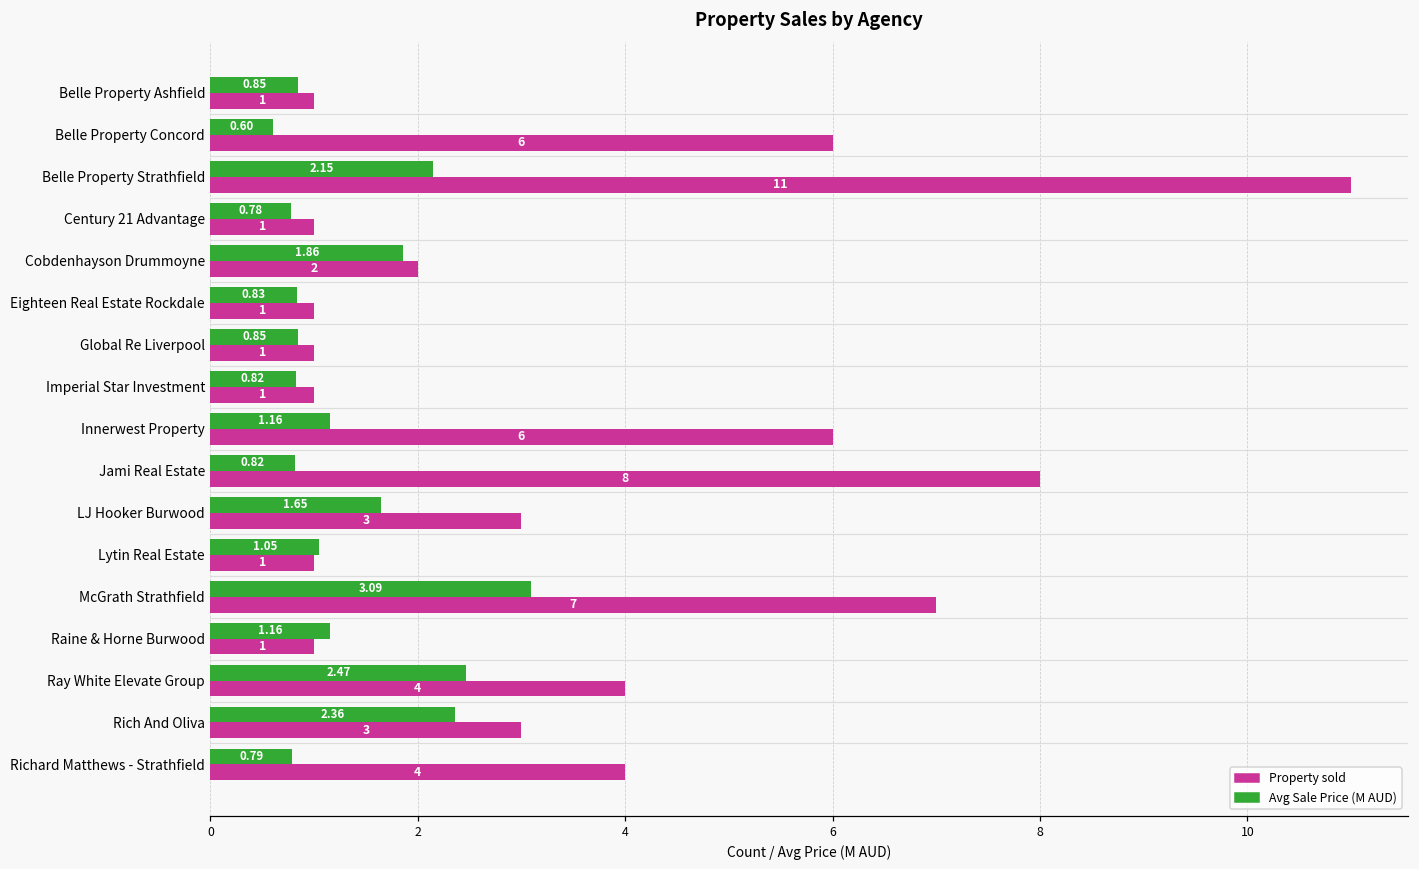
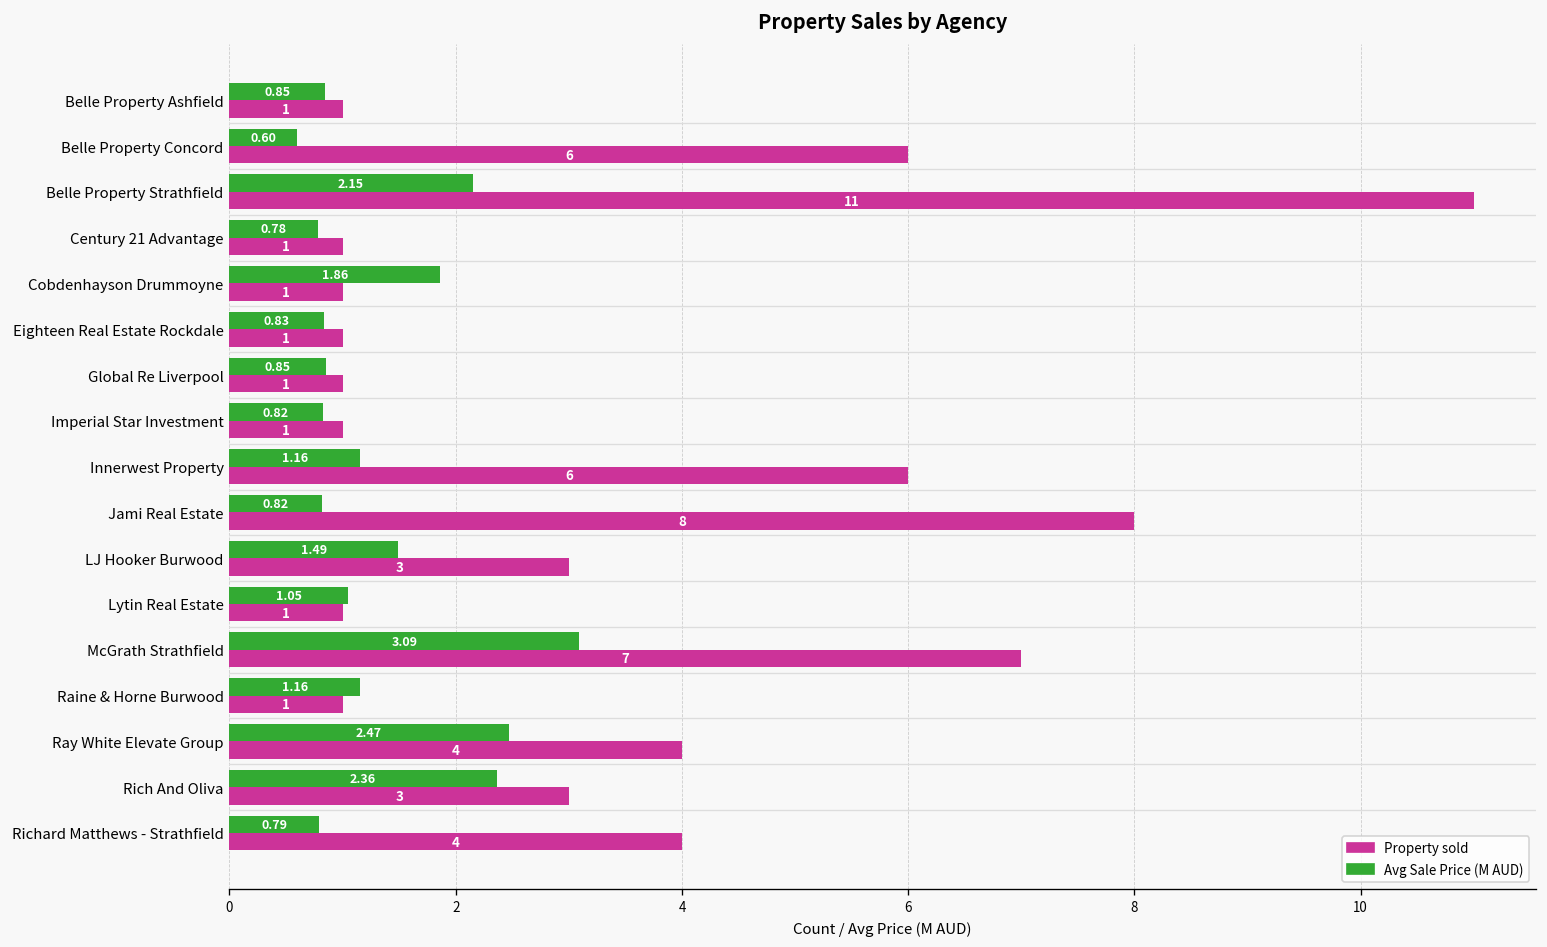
  {
    "Property sold": {
      "Belle Property Ashfield": 1,
      "Belle Property Concord": 6,
      "Belle Property Strathfield": 11,
      "Century 21 Advantage": 1,
-     "Cobdenhayson Drummoyne": 2,
+     "Cobdenhayson Drummoyne": 1,
      "Eighteen Real Estate Rockdale": 1,
      "Global Re Liverpool": 1,
      "Imperial Star Investment": 1,
      "Innerwest Property": 6,
      "Jami Real Estate": 8,
      "LJ Hooker Burwood": 3,
      "Lytin Real Estate": 1,
      "McGrath Strathfield": 7,
      "Raine & Horne Burwood": 1,
      "Ray White Elevate Group": 4,
      "Rich And Oliva": 3,
      "Richard Matthews - Strathfield": 4
    },
    "Avg Sale Price (M AUD)": {
      "Belle Property Ashfield": 0.85,
      "Belle Property Concord": 0.60,
      "Belle Property Strathfield": 2.15,
      "Century 21 Advantage": 0.78,
      "Cobdenhayson Drummoyne": 1.86,
      "Eighteen Real Estate Rockdale": 0.83,
      "Global Re Liverpool": 0.85,
      "Imperial Star Investment": 0.82,
      "Innerwest Property": 1.16,
      "Jami Real Estate": 0.82,
-     "LJ Hooker Burwood": 1.65,
+     "LJ Hooker Burwood": 1.49,
      "Lytin Real Estate": 1.05,
      "McGrath Strathfield": 3.09,
      "Raine & Horne Burwood": 1.16,
      "Ray White Elevate Group": 2.47,
      "Rich And Oliva": 2.36,
      "Richard Matthews - Strathfield": 0.79
    }
  }
